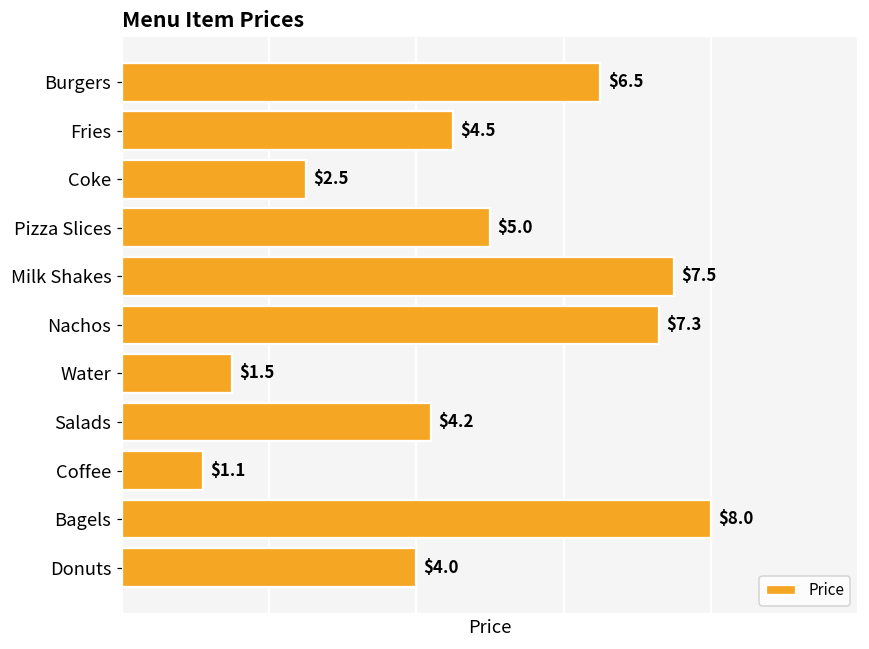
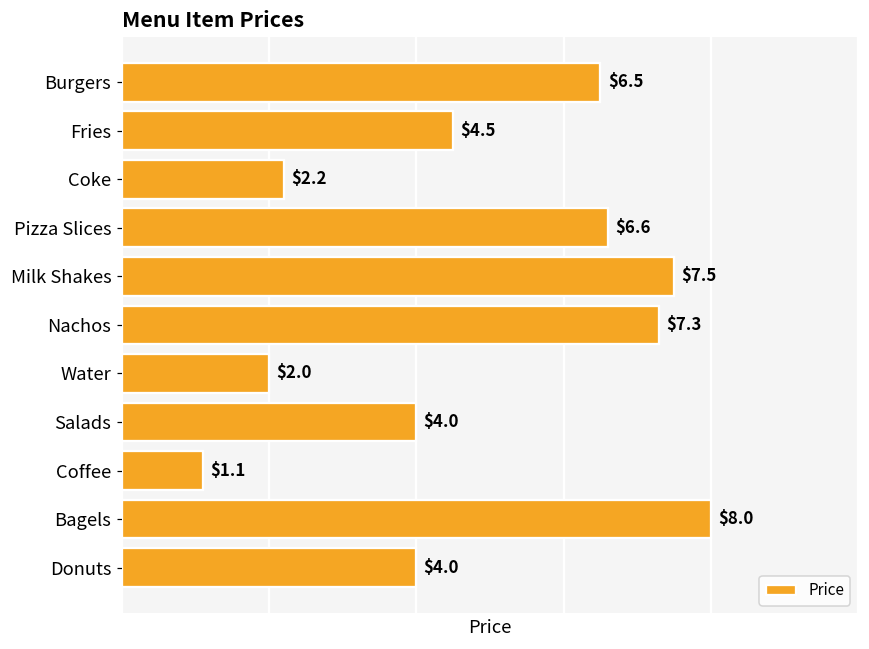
  {
    "Burgers": "$6.5",
    "Fries": "$4.5",
-   "Coke": "$2.5",
-   "Pizza Slices": "$5.0",
+   "Coke": "$2.2",
+   "Pizza Slices": "$6.6",
    "Milk Shakes": "$7.5",
    "Nachos": "$7.3",
-   "Water": "$1.5",
-   "Salads": "$4.2",
+   "Water": "$2.0",
+   "Salads": "$4.0",
    "Coffee": "$1.1",
    "Bagels": "$8.0",
    "Donuts": "$4.0"
  }
